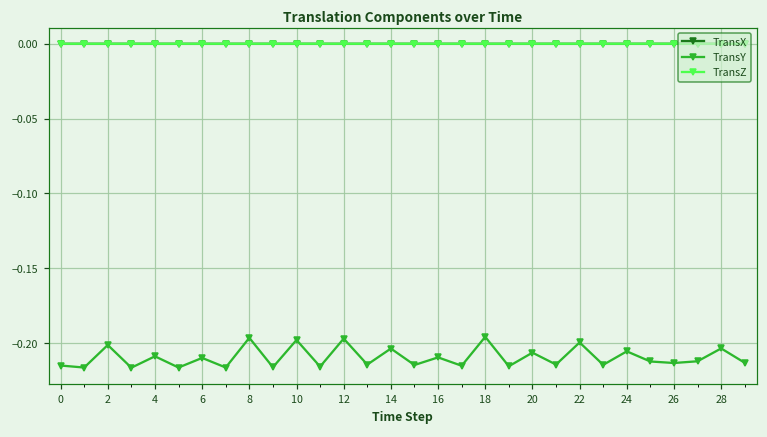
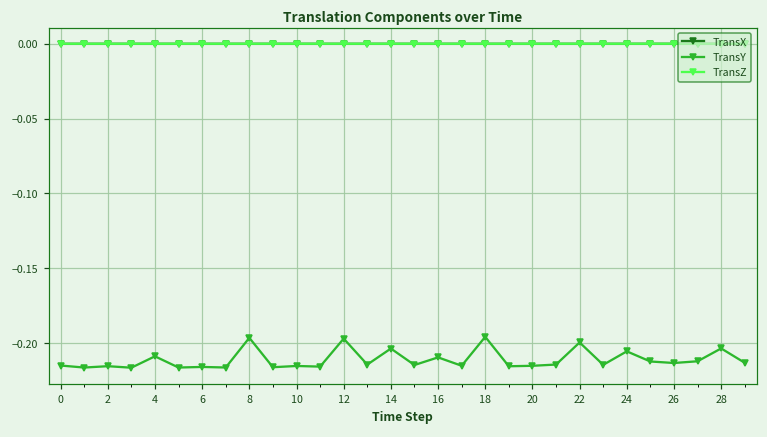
  {
    "TransZ": {
      "0": 0.000,
      "2": 0.000,
      "4": 0.000,
      "6": 0.000,
      "8": 0.000,
      "10": 0.000,
      "12": 0.000,
      "14": 0.000,
      "16": 0.000,
      "18": 0.000,
      "20": 0.000,
      "22": 0.000,
      "24": 0.000,
      "26": 0.000
    },
    "TransY": {
      "0": -0.215,
-     "2": -0.201,
+     "2": -0.216,
      "4": -0.209,
-     "6": -0.210,
+     "6": -0.216,
      "8": -0.197,
-     "10": -0.198,
+     "10": -0.215,
      "12": -0.197,
      "14": -0.204,
      "16": -0.210,
      "18": -0.196,
-     "20": -0.206,
+     "20": -0.215,
      "22": -0.200,
      "24": -0.206,
      "26": -0.213,
      "28": -0.204
    }
  }
